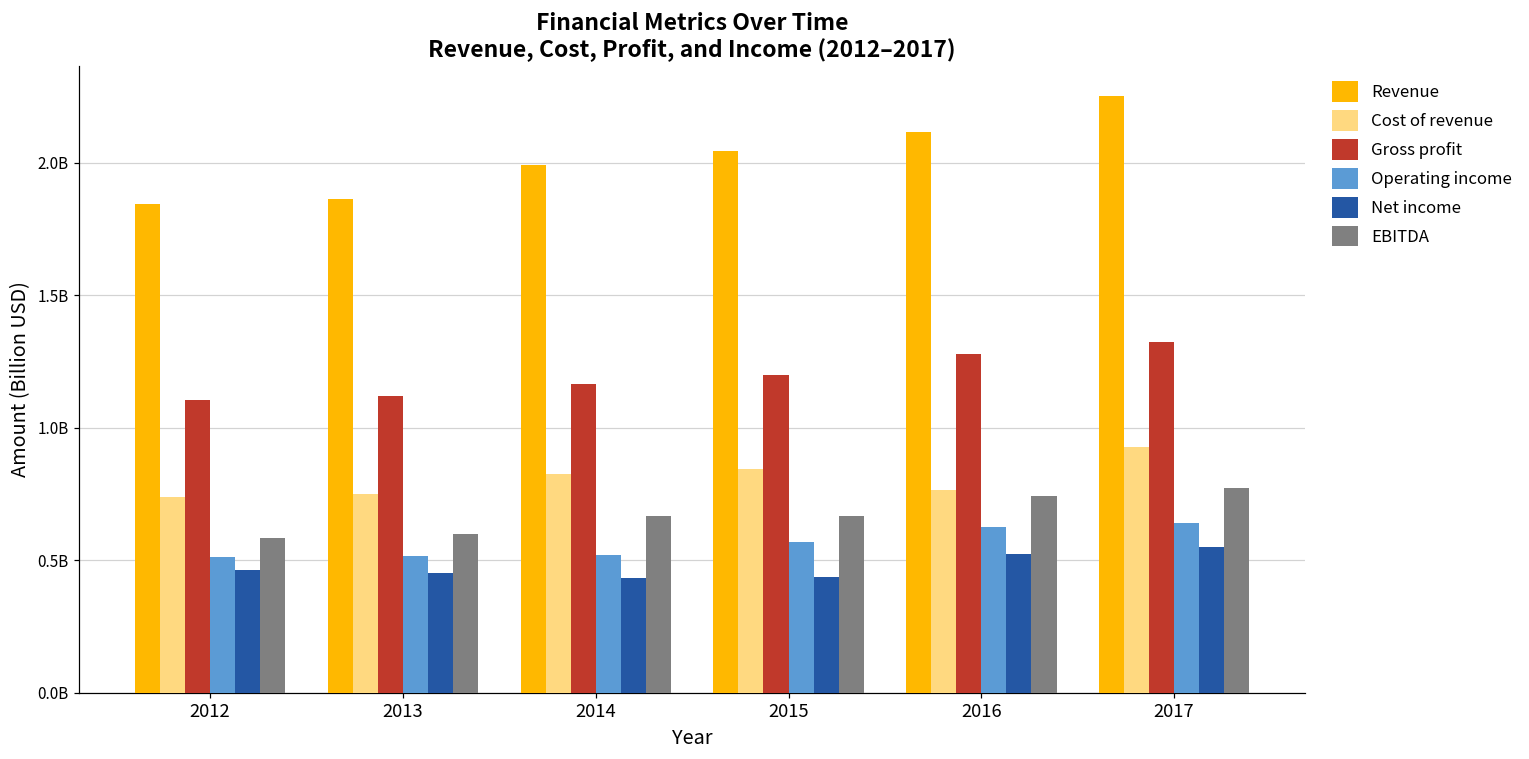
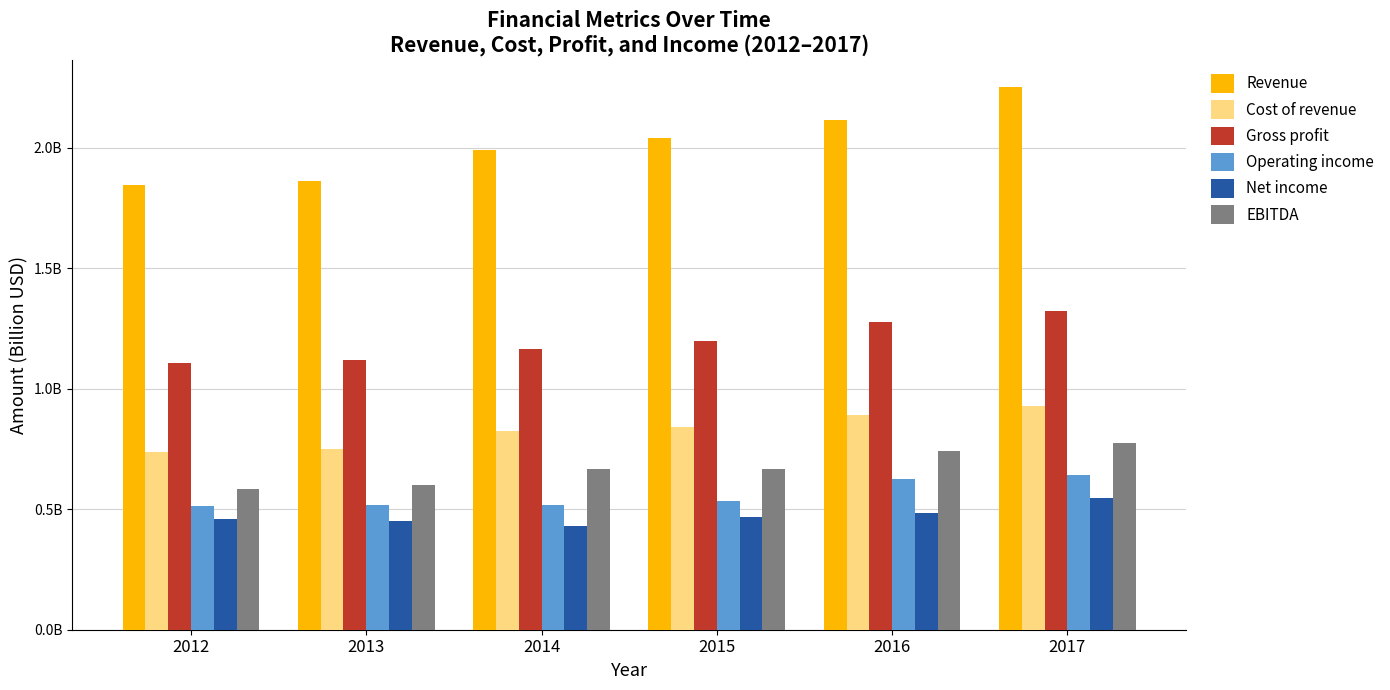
  {
    "Revenue": {
      "2012": 1840000000,
      "2013": 1860000000,
      "2014": 1990000000,
      "2015": 2040000000,
      "2016": 2120000000,
      "2017": 2250000000
    },
    "Cost of revenue": {
      "2012": 740000000,
      "2013": 750000000,
      "2014": 820000000,
      "2015": 840000000,
-     "2016": 770000000,
+     "2016": 890000000,
      "2017": 930000000
    },
    "Gross profit": {
      "2012": 1110000000,
      "2013": 1120000000,
      "2014": 1160000000,
      "2015": 1200000000,
      "2016": 1280000000,
      "2017": 1320000000
    },
    "Operating income": {
      "2012": 510000000,
      "2013": 520000000,
      "2014": 520000000,
-     "2015": 570000000,
+     "2015": 530000000,
      "2016": 620000000,
      "2017": 640000000
    },
    "Net income": {
      "2012": 460000000,
      "2013": 450000000,
      "2014": 430000000,
-     "2015": 440000000,
-     "2016": 520000000,
+     "2015": 470000000,
+     "2016": 480000000,
      "2017": 550000000
    },
    "EBITDA": {
      "2012": 580000000,
      "2013": 600000000,
      "2014": 670000000,
      "2015": 670000000,
      "2016": 740000000,
      "2017": 770000000
    }
  }
